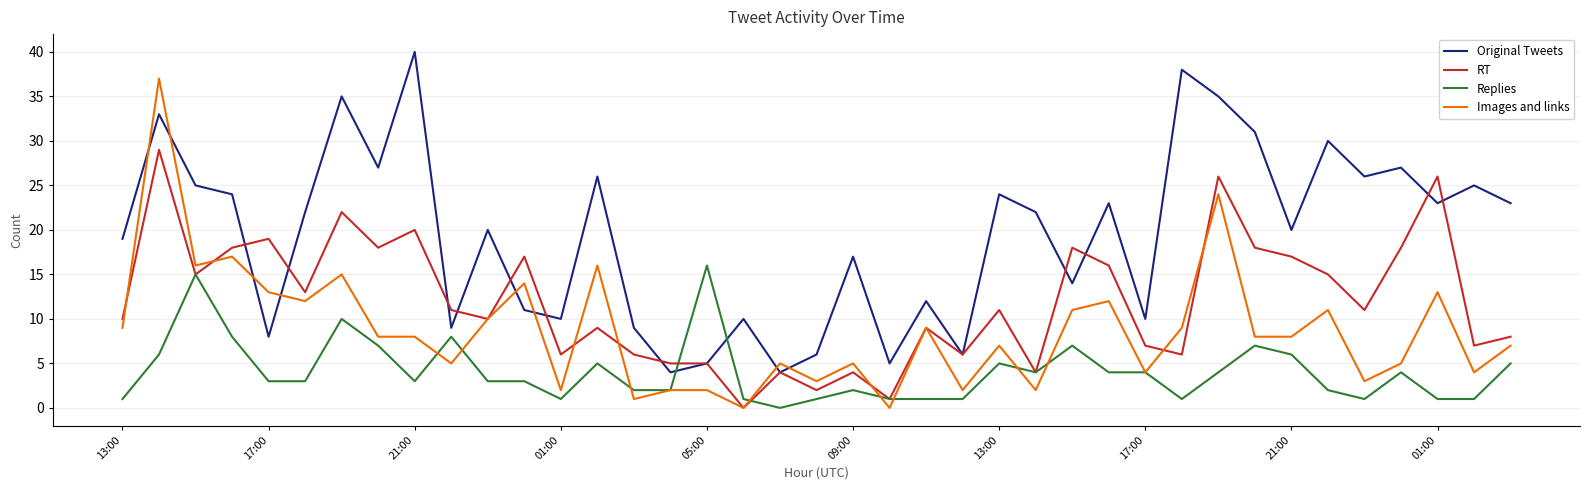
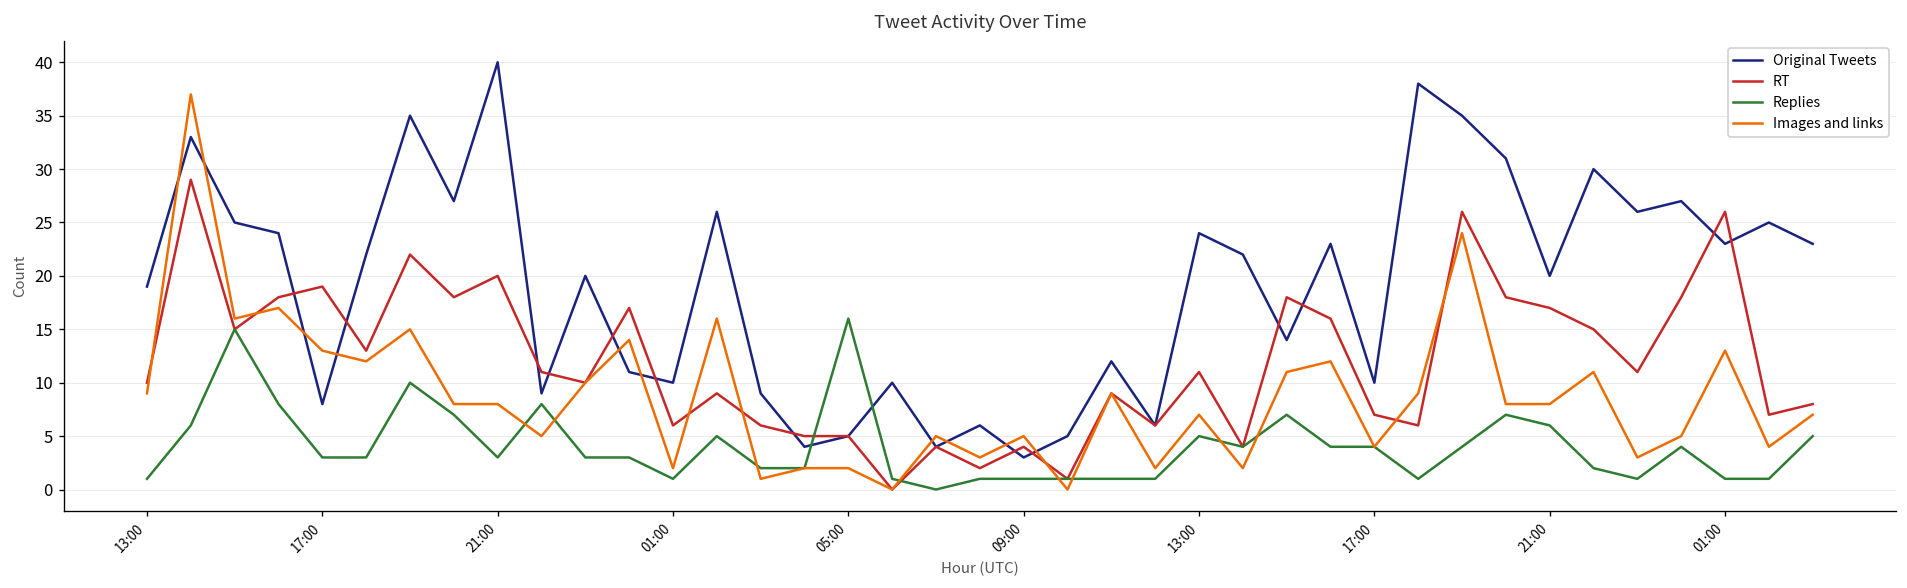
  {
    "Original Tweets": {
-     "09:00": 17
+     "09:00": 3
    },
    "RT": {
      "09:00": 4
    },
    "Replies": {
      "05:00": 16,
-     "09:00": 2
+     "09:00": 1
    },
    "Images and links": {
      "05:00": 2,
      "09:00": 5
    }
  }
